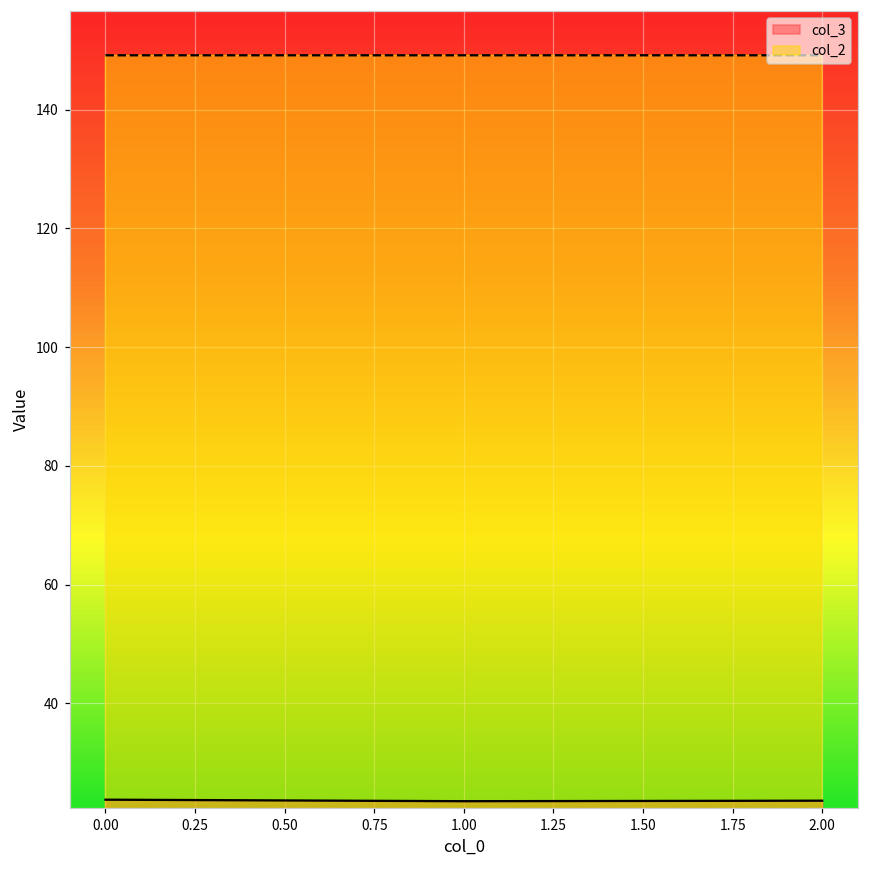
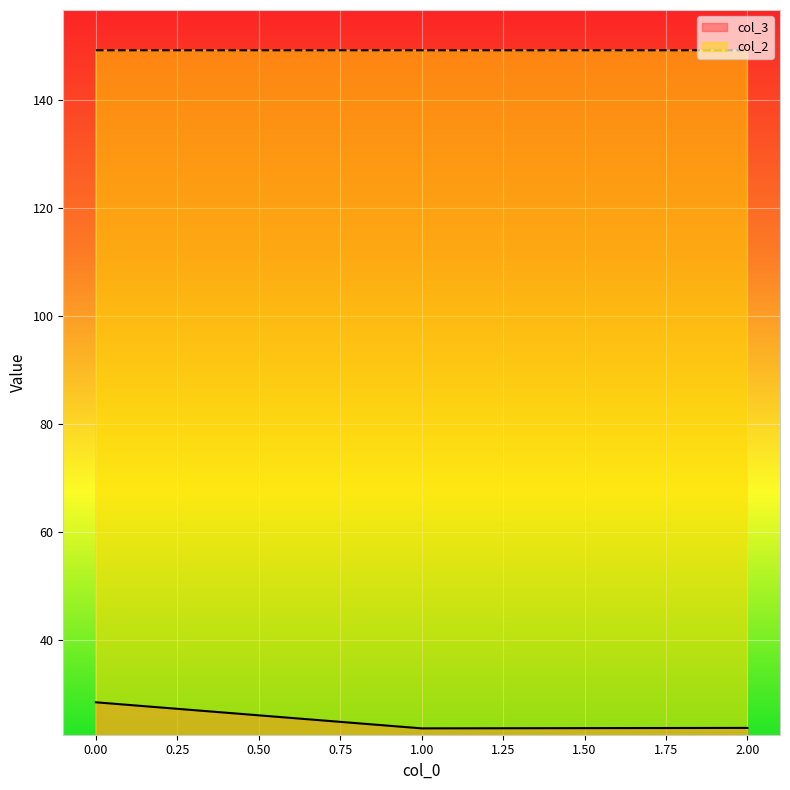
  {
    "col_3": {
-     "0.00": 24,
+     "0.00": 28,
      "1.00": 24,
      "2.00": 24
    },
    "col_2": {
      "0.00": 149,
      "1.00": 149
    }
  }
